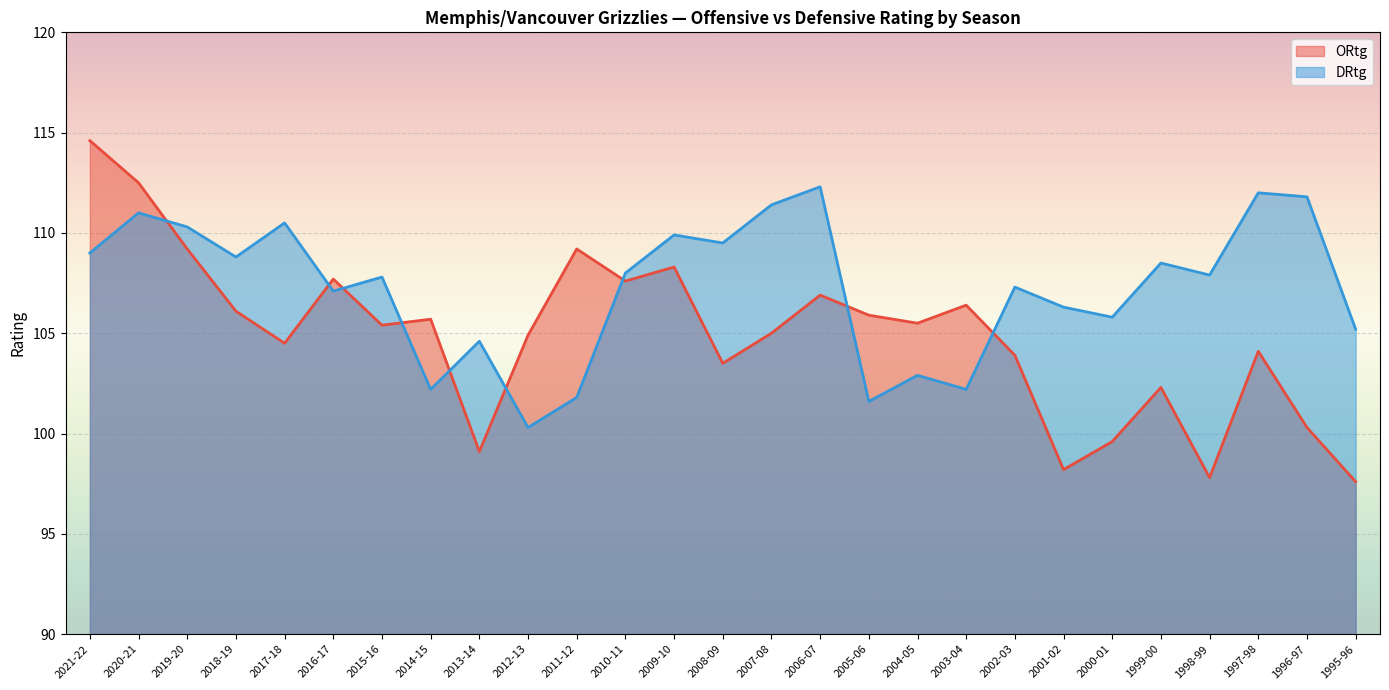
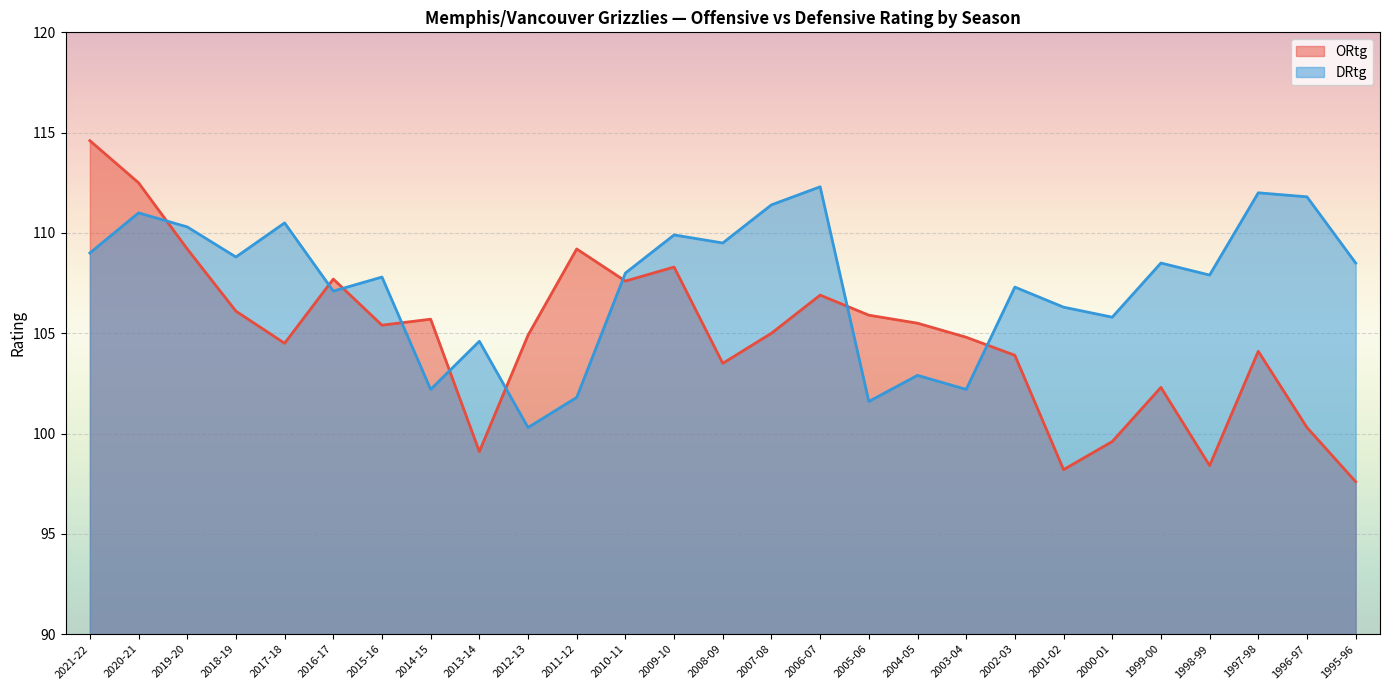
  {
    "ORtg": {
      "2021-22": 114.6,
      "2020-21": 112.5,
      "2019-20": 109.2,
      "2018-19": 106.1,
      "2017-18": 104.5,
      "2016-17": 107.7,
      "2015-16": 105.4,
      "2014-15": 105.7,
      "2013-14": 99.1,
      "2012-13": 104.9,
      "2011-12": 109.2,
      "2010-11": 107.6,
      "2009-10": 108.3,
      "2008-09": 103.5,
      "2007-08": 105.0,
      "2006-07": 106.9,
      "2005-06": 105.9,
      "2004-05": 105.5,
-     "2003-04": 106.4,
+     "2003-04": 104.8,
      "2002-03": 103.9,
      "2001-02": 98.2,
      "2000-01": 99.6,
      "1999-00": 102.3,
-     "1998-99": 97.8,
+     "1998-99": 98.4,
      "1997-98": 104.1,
      "1996-97": 100.3,
      "1995-96": 97.6
    },
    "DRtg": {
      "2021-22": 109.0,
      "2020-21": 111.0,
      "2019-20": 110.3,
      "2018-19": 108.8,
      "2017-18": 110.5,
      "2016-17": 107.1,
      "2015-16": 107.8,
      "2014-15": 102.2,
      "2013-14": 104.6,
      "2012-13": 100.3,
      "2011-12": 101.8,
      "2010-11": 108.0,
      "2009-10": 109.9,
      "2008-09": 109.5,
      "2007-08": 111.4,
      "2006-07": 112.3,
      "2005-06": 101.6,
      "2004-05": 102.9,
      "2003-04": 102.2,
      "2002-03": 107.3,
      "2001-02": 106.3,
      "2000-01": 105.8,
      "1999-00": 108.5,
      "1998-99": 107.9,
      "1997-98": 112.0,
      "1996-97": 111.8,
-     "1995-96": 105.2
+     "1995-96": 108.5
    }
  }
